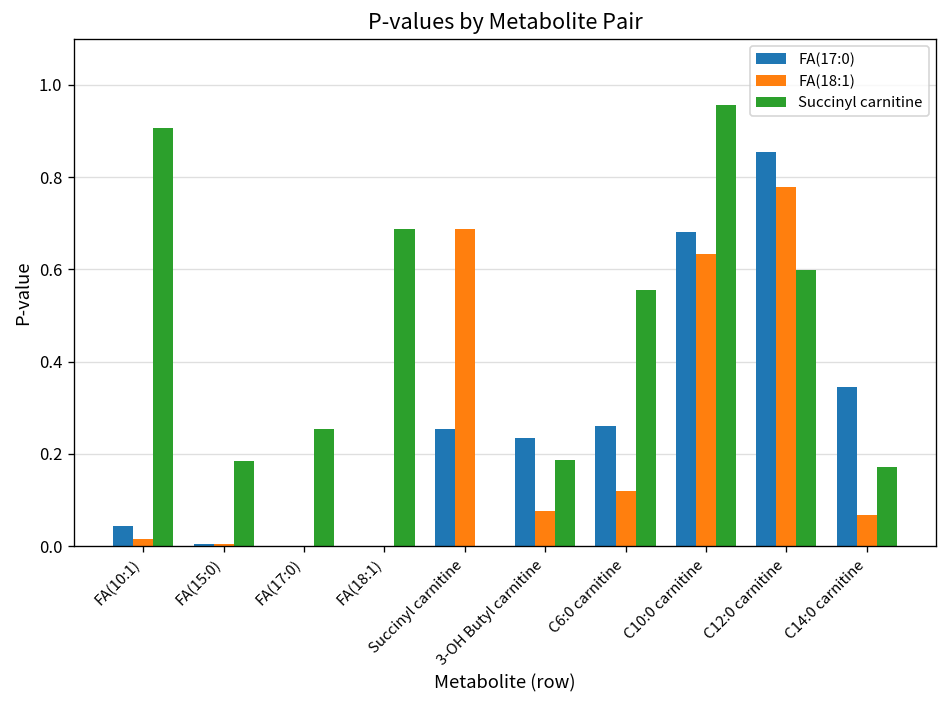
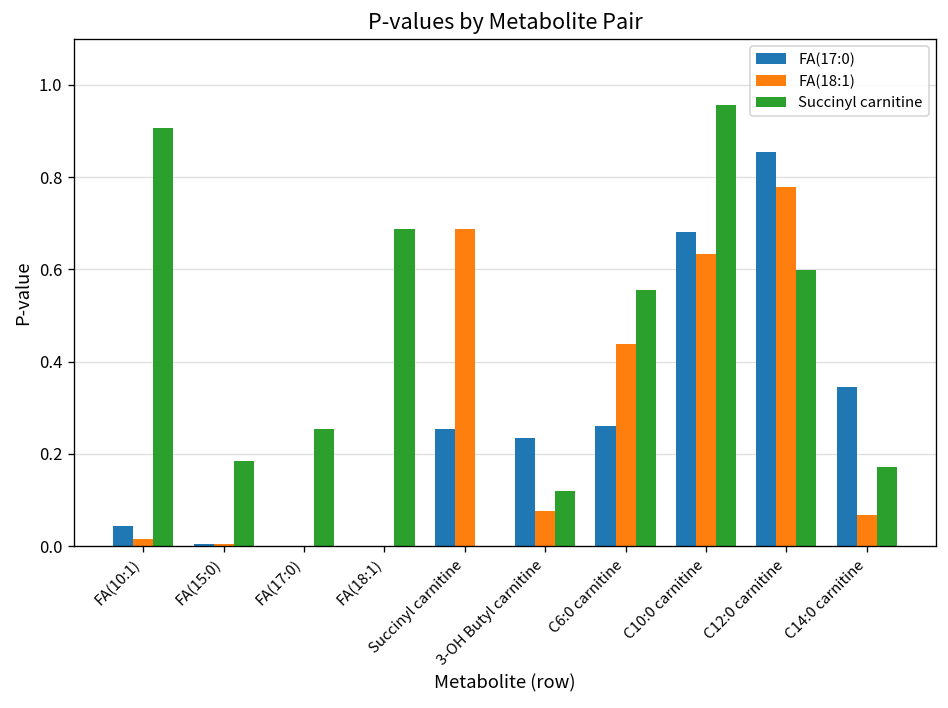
  {
    "FA(17:0)": {
      "FA(10:1)": 0.04,
      "FA(17:0)": 0.00,
      "Succinyl carnitine": 0.25,
      "3-OH Butyl carnitine": 0.24,
      "C6:0 carnitine": 0.26,
      "C10:0 carnitine": 0.68,
      "C12:0 carnitine": 0.85,
      "C14:0 carnitine": 0.34
    },
    "FA(18:1)": {
      "FA(10:1)": 0.01,
      "FA(18:1)": 0.00,
      "Succinyl carnitine": 0.69,
      "3-OH Butyl carnitine": 0.08,
-     "C6:0 carnitine": 0.12,
+     "C6:0 carnitine": 0.44,
      "C10:0 carnitine": 0.63,
      "C12:0 carnitine": 0.78,
      "C14:0 carnitine": 0.07
    },
    "Succinyl carnitine": {
      "FA(10:1)": 0.91,
      "FA(15:0)": 0.18,
      "FA(17:0)": 0.25,
      "FA(18:1)": 0.69,
      "Succinyl carnitine": 0.00,
-     "3-OH Butyl carnitine": 0.19,
+     "3-OH Butyl carnitine": 0.12,
      "C6:0 carnitine": 0.56,
      "C10:0 carnitine": 0.96,
      "C12:0 carnitine": 0.60,
      "C14:0 carnitine": 0.17
    }
  }
